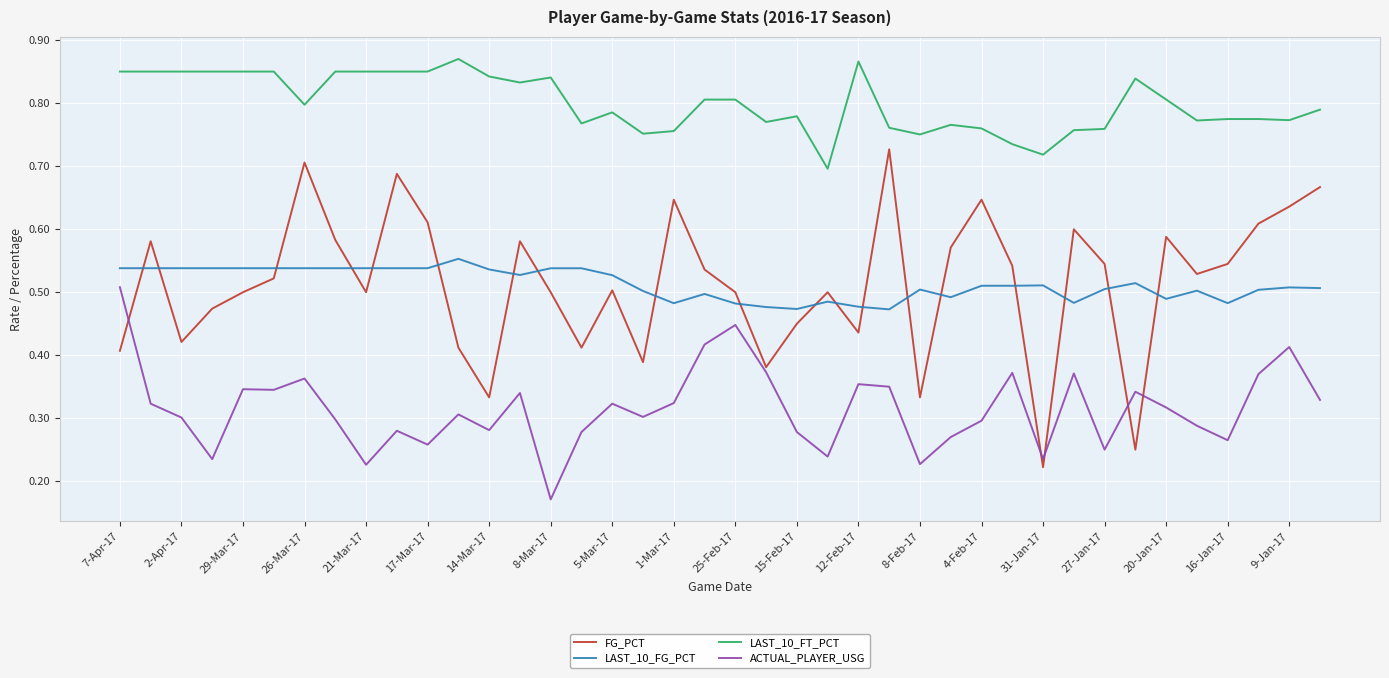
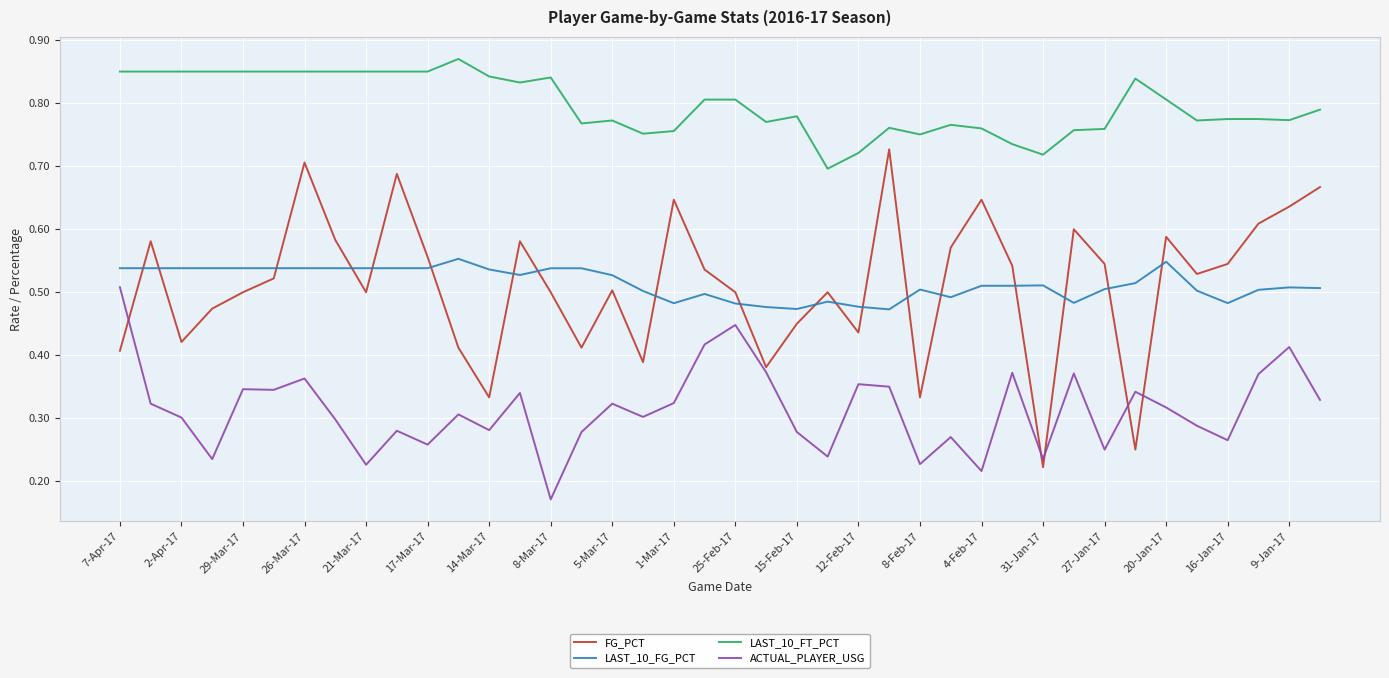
  {
    "FG_PCT": {
      "7-Apr-17": 0.41,
      "2-Apr-17": 0.42,
      "29-Mar-17": 0.50,
      "26-Mar-17": 0.71,
      "21-Mar-17": 0.50,
-     "17-Mar-17": 0.61,
+     "17-Mar-17": 0.56,
      "14-Mar-17": 0.33,
      "8-Mar-17": 0.50,
      "5-Mar-17": 0.50,
      "1-Mar-17": 0.65,
      "25-Feb-17": 0.50,
      "15-Feb-17": 0.45,
      "12-Feb-17": 0.44,
      "8-Feb-17": 0.33,
      "4-Feb-17": 0.65,
      "31-Jan-17": 0.22,
      "27-Jan-17": 0.55,
      "20-Jan-17": 0.59,
      "16-Jan-17": 0.55,
      "9-Jan-17": 0.64
    },
    "LAST_10_FG_PCT": {
      "7-Apr-17": 0.54,
      "2-Apr-17": 0.54,
      "29-Mar-17": 0.54,
      "26-Mar-17": 0.54,
      "21-Mar-17": 0.54,
      "17-Mar-17": 0.54,
      "14-Mar-17": 0.54,
      "8-Mar-17": 0.54,
      "5-Mar-17": 0.53,
      "1-Mar-17": 0.48,
      "25-Feb-17": 0.48,
      "15-Feb-17": 0.47,
      "12-Feb-17": 0.48,
      "8-Feb-17": 0.50,
      "4-Feb-17": 0.51,
      "31-Jan-17": 0.51,
      "27-Jan-17": 0.51,
-     "20-Jan-17": 0.49,
+     "20-Jan-17": 0.55,
      "16-Jan-17": 0.48,
      "9-Jan-17": 0.51
    },
    "LAST_10_FT_PCT": {
      "7-Apr-17": 0.85,
      "2-Apr-17": 0.85,
      "29-Mar-17": 0.85,
-     "26-Mar-17": 0.80,
+     "26-Mar-17": 0.85,
      "21-Mar-17": 0.85,
      "17-Mar-17": 0.85,
      "14-Mar-17": 0.84,
      "8-Mar-17": 0.84,
-     "5-Mar-17": 0.79,
+     "5-Mar-17": 0.77,
      "1-Mar-17": 0.76,
      "25-Feb-17": 0.81,
      "15-Feb-17": 0.78,
-     "12-Feb-17": 0.87,
+     "12-Feb-17": 0.72,
      "8-Feb-17": 0.75,
      "4-Feb-17": 0.76,
      "31-Jan-17": 0.72,
      "27-Jan-17": 0.76,
      "20-Jan-17": 0.81,
      "16-Jan-17": 0.78,
      "9-Jan-17": 0.77
    },
    "ACTUAL_PLAYER_USG": {
      "7-Apr-17": 0.51,
      "2-Apr-17": 0.30,
      "29-Mar-17": 0.35,
      "26-Mar-17": 0.36,
      "21-Mar-17": 0.23,
      "17-Mar-17": 0.26,
      "14-Mar-17": 0.28,
      "8-Mar-17": 0.17,
      "5-Mar-17": 0.32,
      "1-Mar-17": 0.32,
      "25-Feb-17": 0.45,
      "15-Feb-17": 0.28,
      "12-Feb-17": 0.35,
      "8-Feb-17": 0.23,
-     "4-Feb-17": 0.30,
+     "4-Feb-17": 0.22,
      "31-Jan-17": 0.24,
      "27-Jan-17": 0.25,
      "20-Jan-17": 0.32,
      "16-Jan-17": 0.27,
      "9-Jan-17": 0.41
    }
  }
